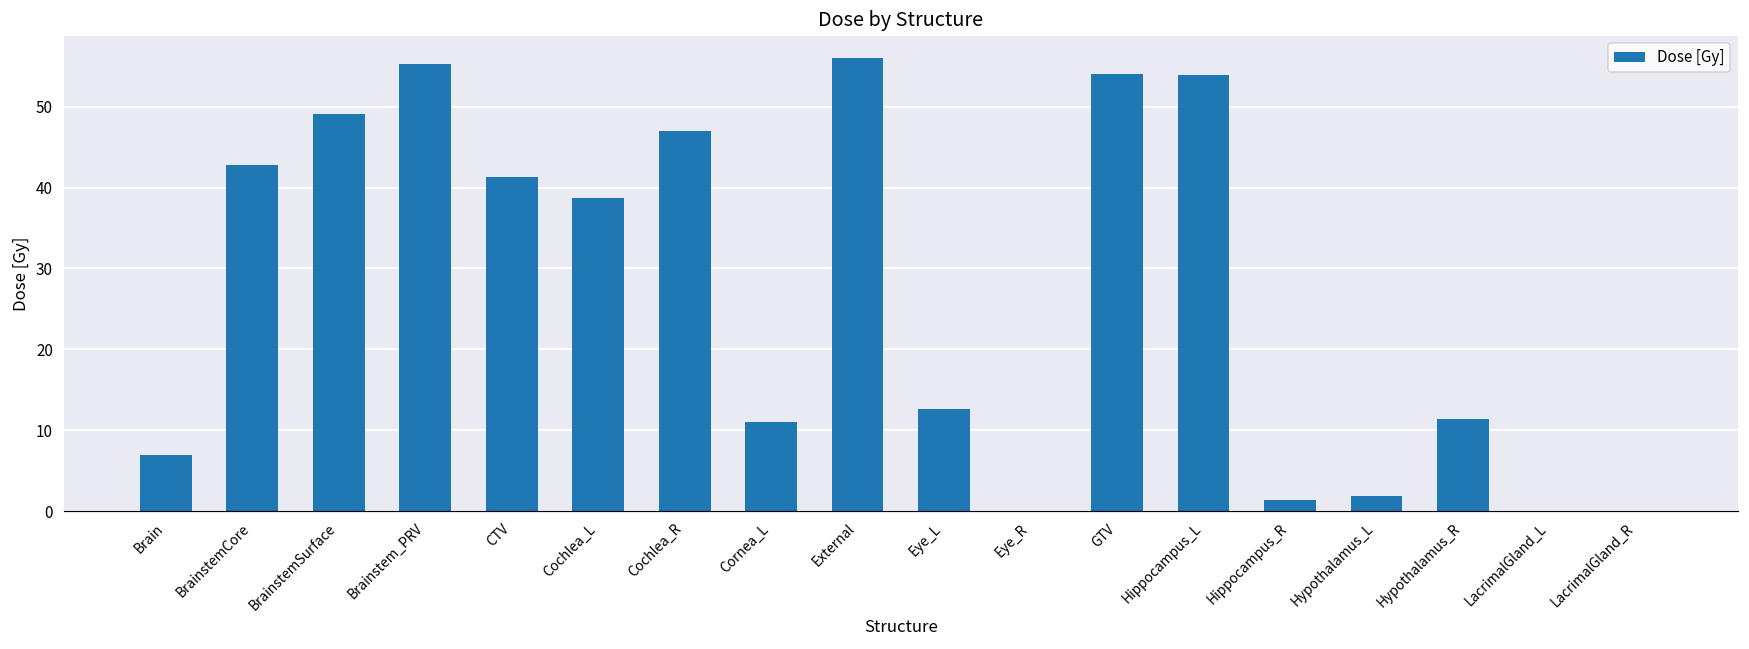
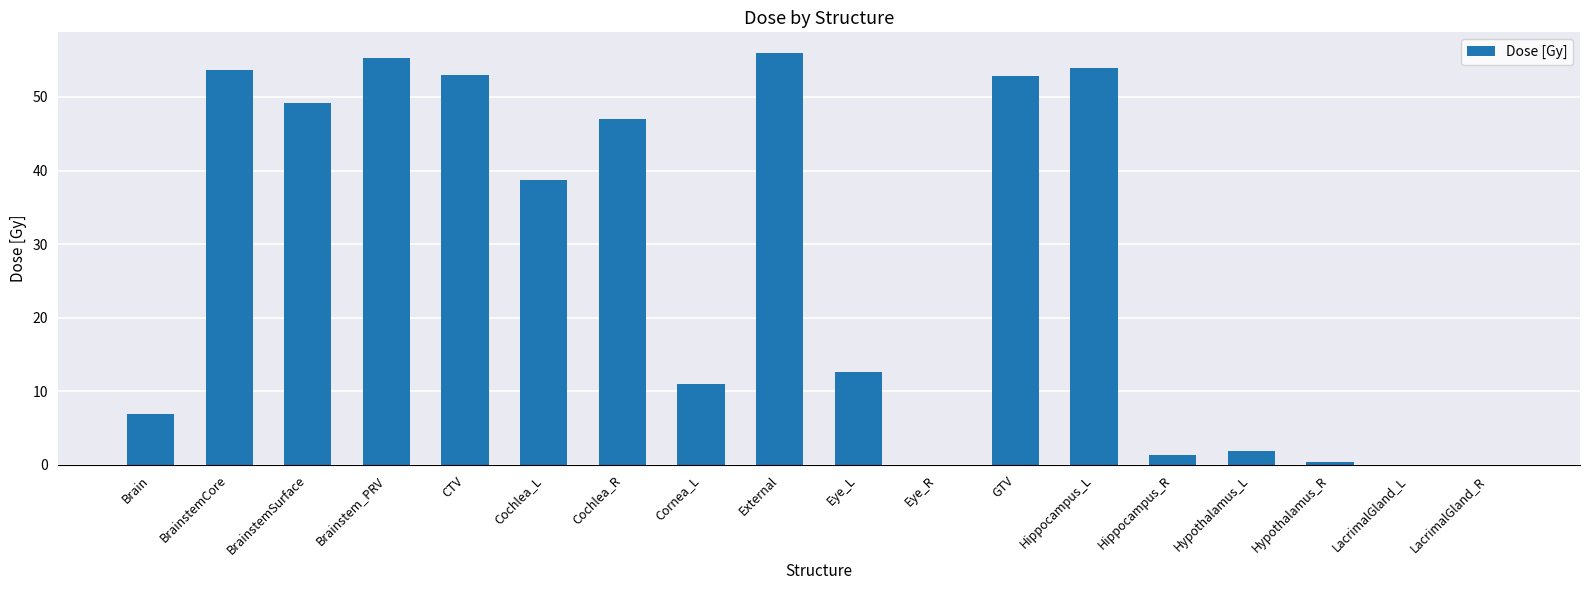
  {
    "Brain": 7,
-   "BrainstemCore": 43,
+   "BrainstemCore": 54,
    "BrainstemSurface": 49,
    "Brainstem_PRV": 55,
-   "CTV": 41,
+   "CTV": 53,
    "Cochlea_L": 39,
    "Cochlea_R": 47,
    "Cornea_L": 11,
    "External": 56,
    "Eye_L": 13,
-   "GTV": 54,
+   "GTV": 53,
    "Hippocampus_L": 54,
    "Hippocampus_R": 1,
    "Hypothalamus_L": 2,
-   "Hypothalamus_R": 11,
+   "Hypothalamus_R": 0,
    "LacrimalGland_R": 0
  }
